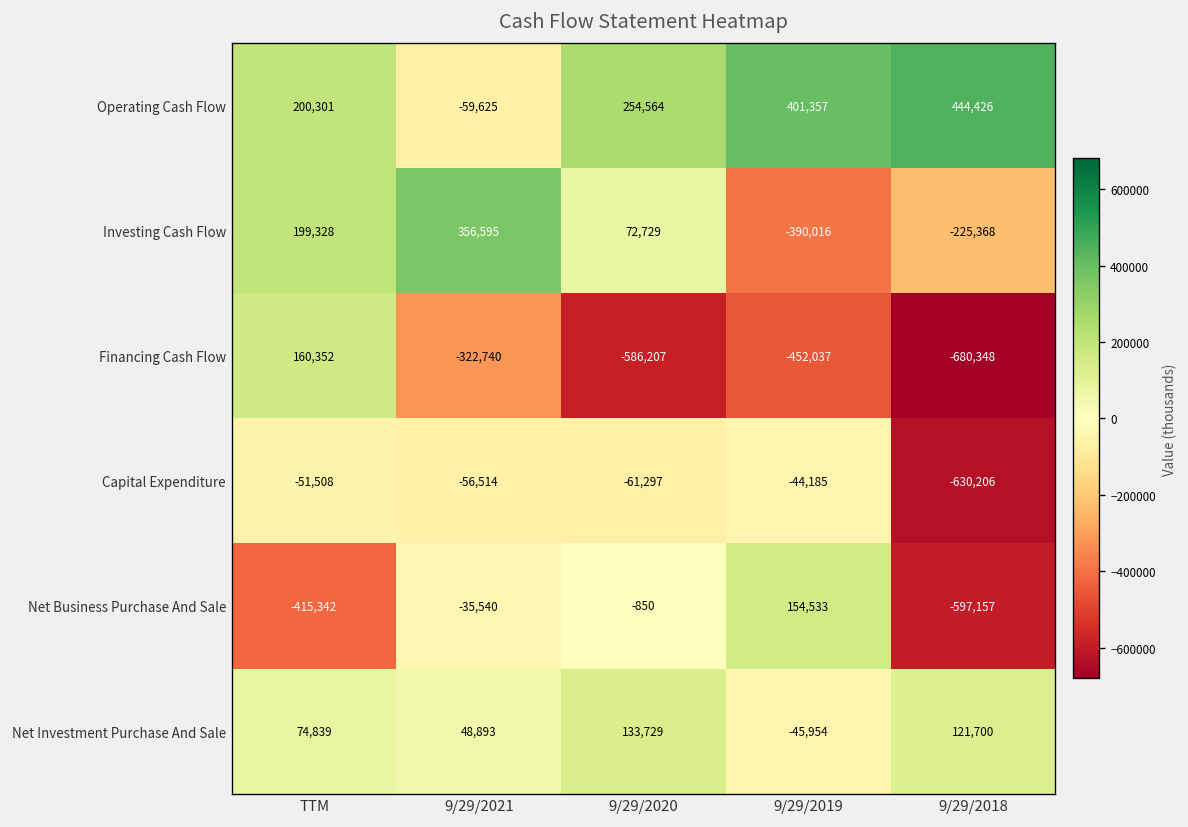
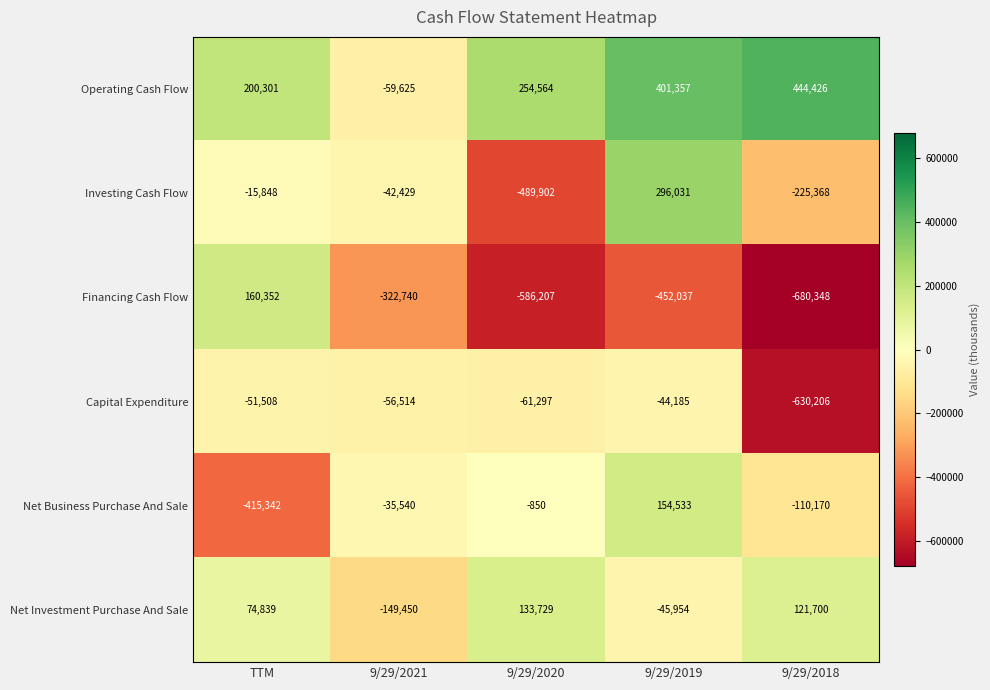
  {
    "Operating Cash Flow": {
      "TTM": "200,301",
      "9/29/2021": "-59,625",
      "9/29/2020": "254,564",
      "9/29/2019": "401,357",
      "9/29/2018": "444,426"
    },
    "Investing Cash Flow": {
-     "TTM": "199,328",
-     "9/29/2021": "356,595",
-     "9/29/2020": "72,729",
-     "9/29/2019": "-390,016",
+     "TTM": "-15,848",
+     "9/29/2021": "-42,429",
+     "9/29/2020": "-489,902",
+     "9/29/2019": "296,031",
      "9/29/2018": "-225,368"
    },
    "Financing Cash Flow": {
      "TTM": "160,352",
      "9/29/2021": "-322,740",
      "9/29/2020": "-586,207",
      "9/29/2019": "-452,037",
      "9/29/2018": "-680,348"
    },
    "Capital Expenditure": {
      "TTM": "-51,508",
      "9/29/2021": "-56,514",
      "9/29/2020": "-61,297",
      "9/29/2019": "-44,185",
      "9/29/2018": "-630,206"
    },
    "Net Business Purchase And Sale": {
      "TTM": "-415,342",
      "9/29/2021": "-35,540",
      "9/29/2020": "-850",
      "9/29/2019": "154,533",
-     "9/29/2018": "-597,157"
+     "9/29/2018": "-110,170"
    },
    "Net Investment Purchase And Sale": {
      "TTM": "74,839",
-     "9/29/2021": "48,893",
+     "9/29/2021": "-149,450",
      "9/29/2020": "133,729",
      "9/29/2019": "-45,954",
      "9/29/2018": "121,700"
    }
  }
